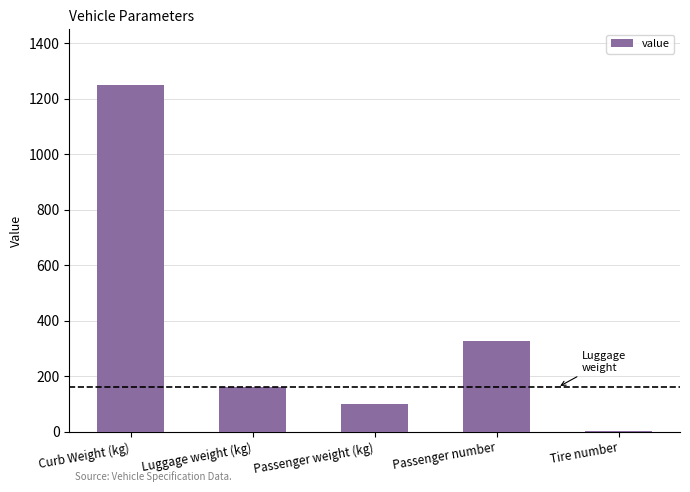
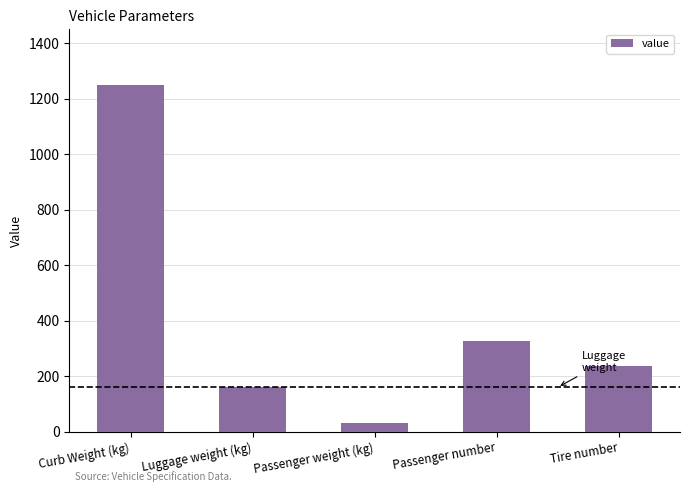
  {
    "Curb Weight (kg)": 1250,
    "Luggage weight (kg)": 160,
-   "Passenger weight (kg)": 100,
+   "Passenger weight (kg)": 30,
    "Passenger number": 330,
-   "Tire number": 0
+   "Tire number": 240
  }
